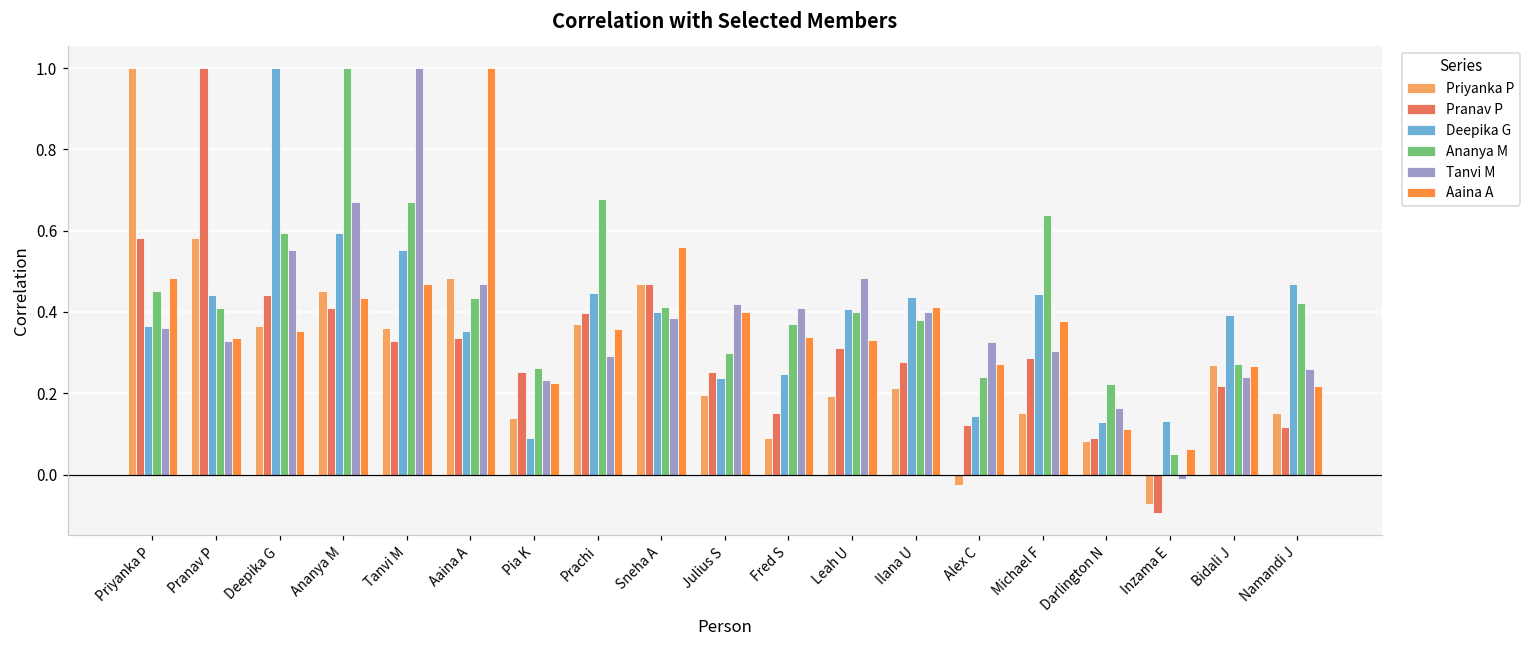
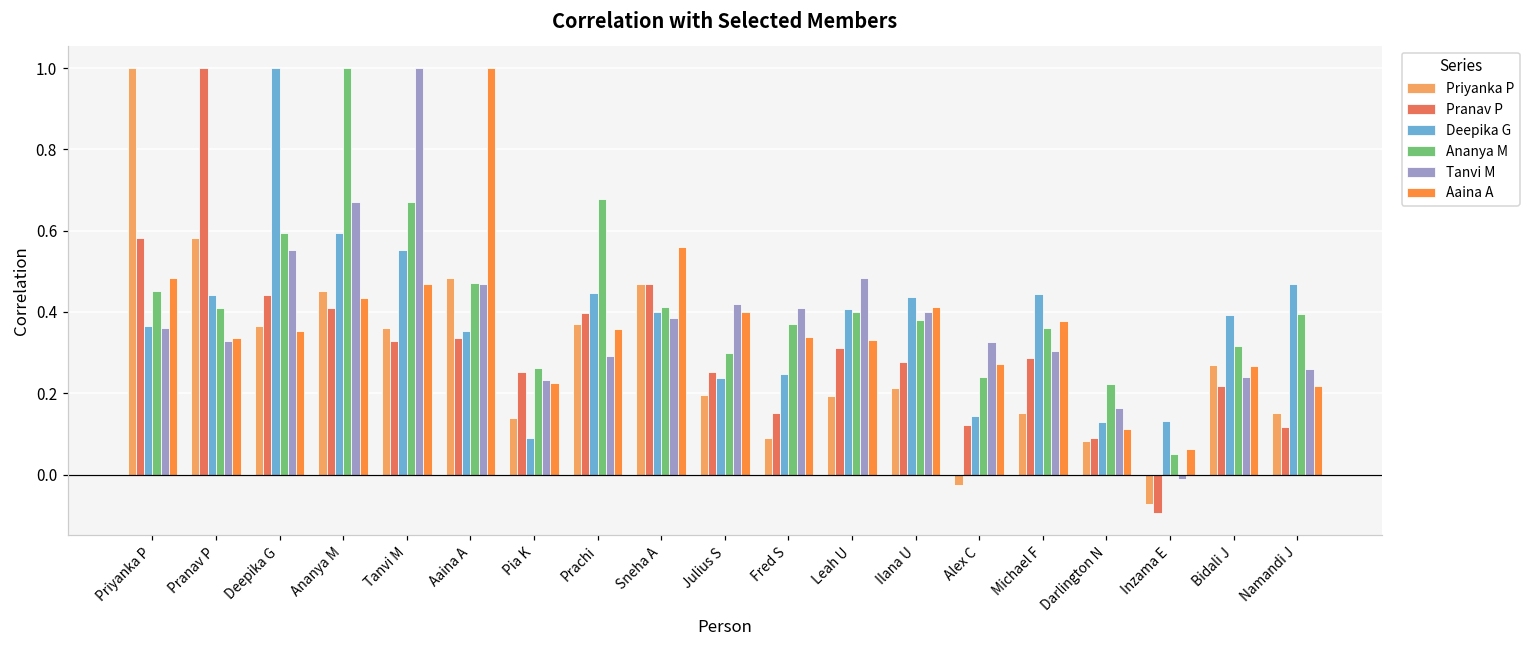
  {
    "Ananya M": {
      "Priyanka P": 0.45,
      "Pranav P": 0.41,
      "Deepika G": 0.60,
      "Ananya M": 1.00,
      "Tanvi M": 0.67,
-     "Aaina A": 0.43,
+     "Aaina A": 0.47,
      "Pia K": 0.26,
      "Prachi": 0.68,
      "Sneha A": 0.41,
      "Julius S": 0.30,
      "Fred S": 0.37,
      "Leah U": 0.40,
      "Ilana U": 0.38,
      "Alex C": 0.24,
-     "Michael F": 0.64,
+     "Michael F": 0.36,
      "Darlington N": 0.22,
      "Inzama E": 0.05,
-     "Bidali J": 0.27,
-     "Namandi J": 0.42
+     "Bidali J": 0.32,
+     "Namandi J": 0.40
    }
  }
